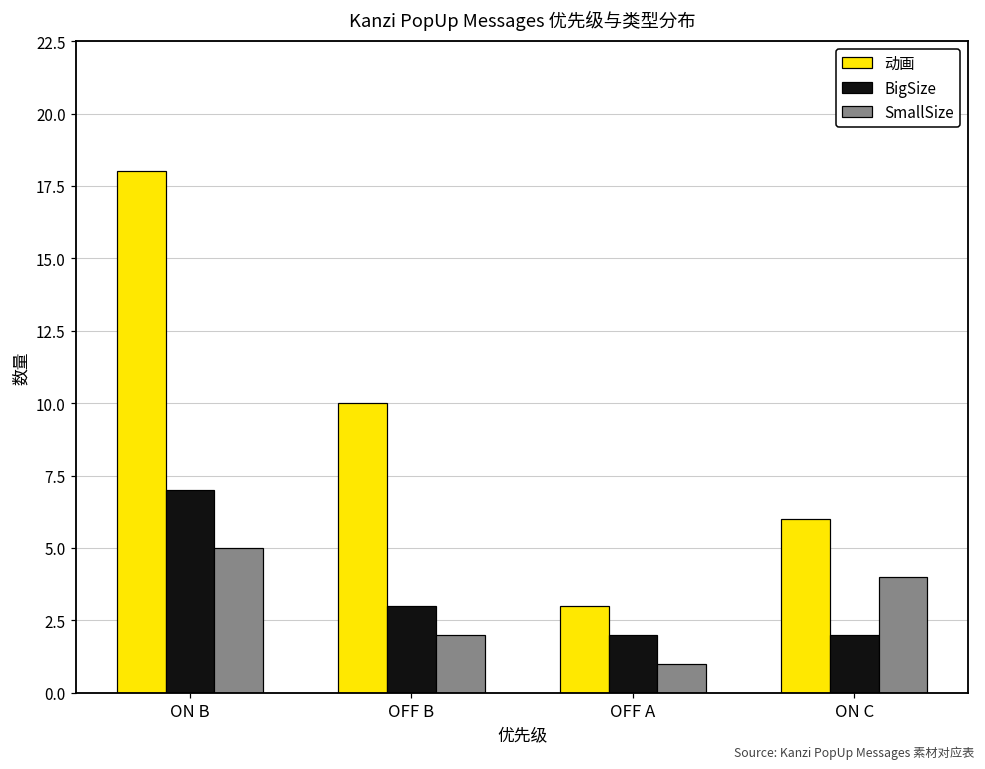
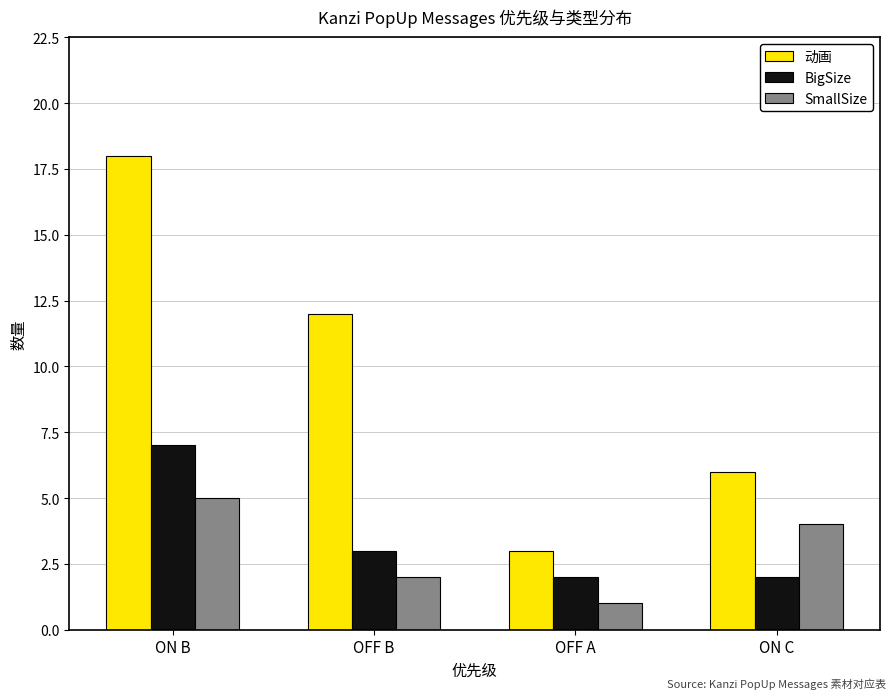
  {
    "动画": {
      "ON B": 18,
-     "OFF B": 10,
+     "OFF B": 12,
      "OFF A": 3,
      "ON C": 6
    },
    "BigSize": {
      "ON B": 7,
      "OFF B": 3,
      "OFF A": 2,
      "ON C": 2
    },
    "SmallSize": {
      "ON B": 5,
      "OFF B": 2,
      "OFF A": 1,
      "ON C": 4
    }
  }
